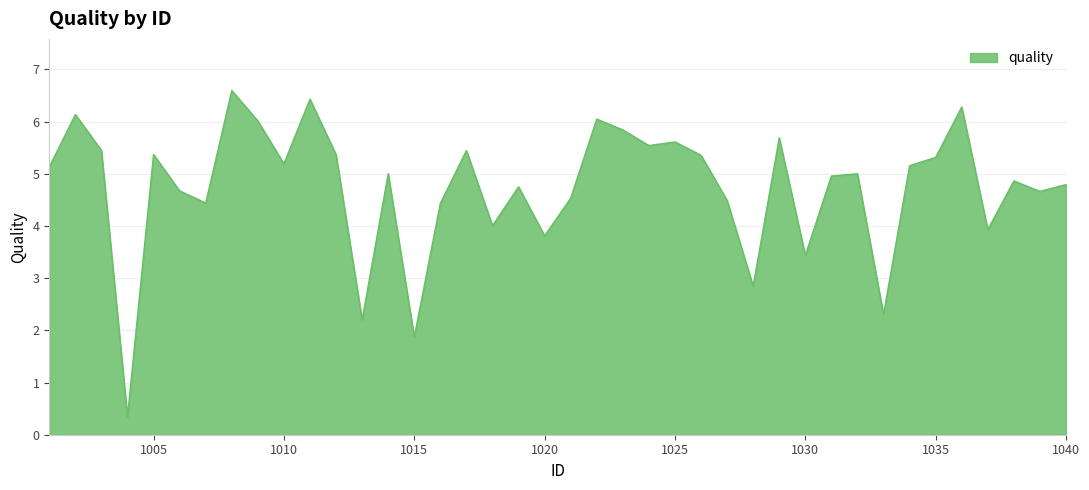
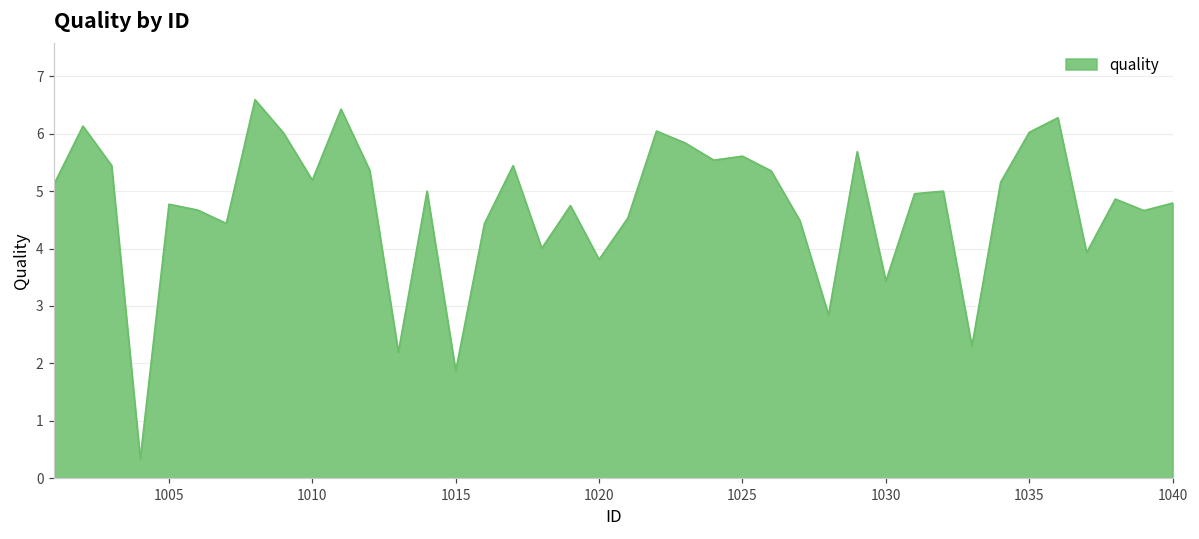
  {
-   "1005": 5.4,
+   "1005": 4.8,
    "1010": 5.2,
    "1015": 1.9,
    "1020": 3.8,
    "1025": 5.6,
    "1030": 3.4,
-   "1035": 5.3,
+   "1035": 6.0,
    "1040": 4.8
  }
